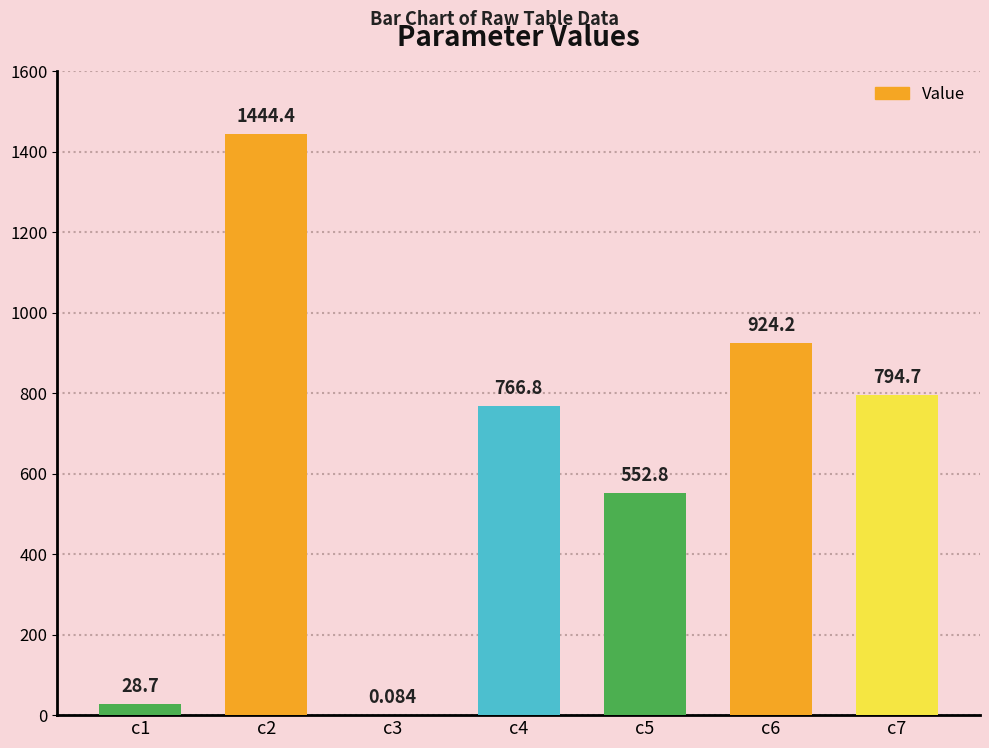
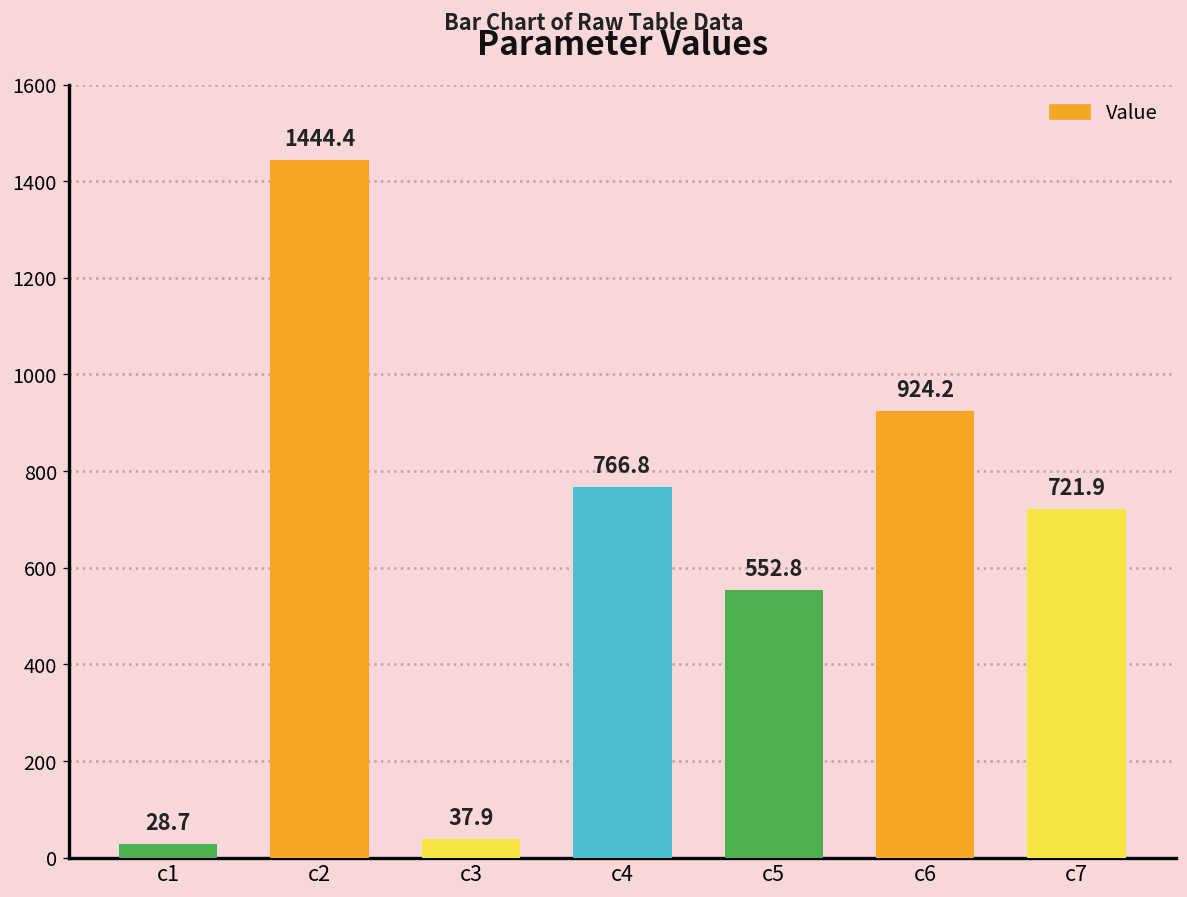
  {
    "c1": 28.7,
    "c2": 1444.4,
-   "c3": 0.084,
+   "c3": 37.9,
    "c4": 766.8,
    "c5": 552.8,
    "c6": 924.2,
-   "c7": 794.7
+   "c7": 721.9
  }
